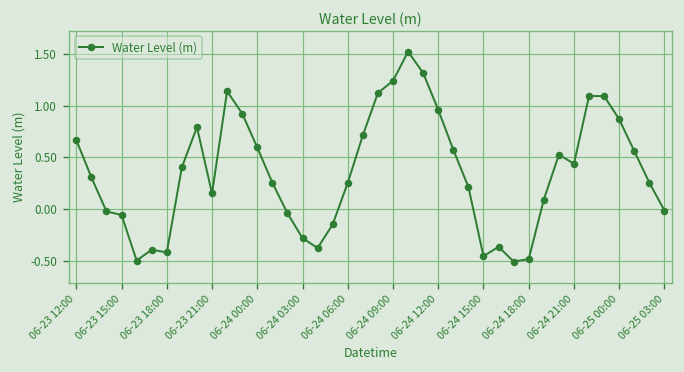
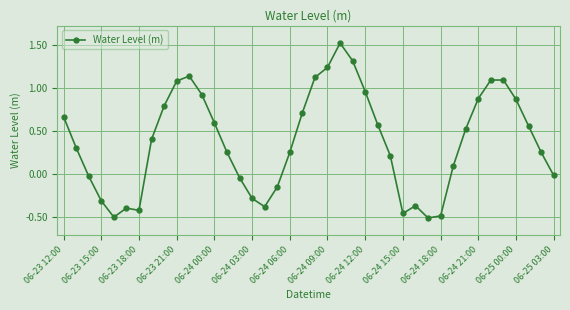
  {
    "06-23 12:00": 0.7,
-   "06-23 15:00": -0.1,
+   "06-23 15:00": -0.3,
    "06-23 18:00": -0.4,
-   "06-23 21:00": 0.2,
+   "06-23 21:00": 1.1,
    "06-24 00:00": 0.6,
    "06-24 03:00": -0.3,
    "06-24 06:00": 0.3,
    "06-24 09:00": 1.2,
    "06-24 12:00": 1.0,
    "06-24 15:00": -0.5,
    "06-24 18:00": -0.5,
-   "06-24 21:00": 0.4,
+   "06-24 21:00": 0.9,
    "06-25 00:00": 0.9,
    "06-25 03:00": 0.0
  }
